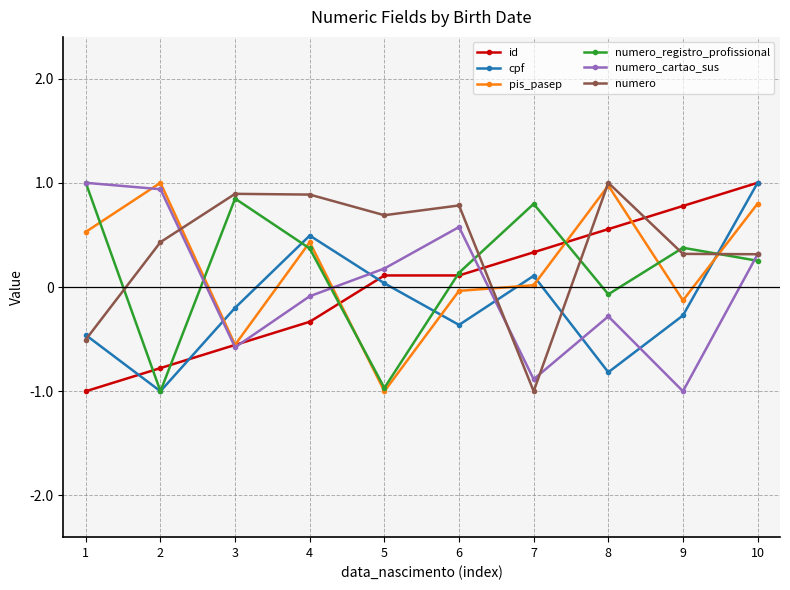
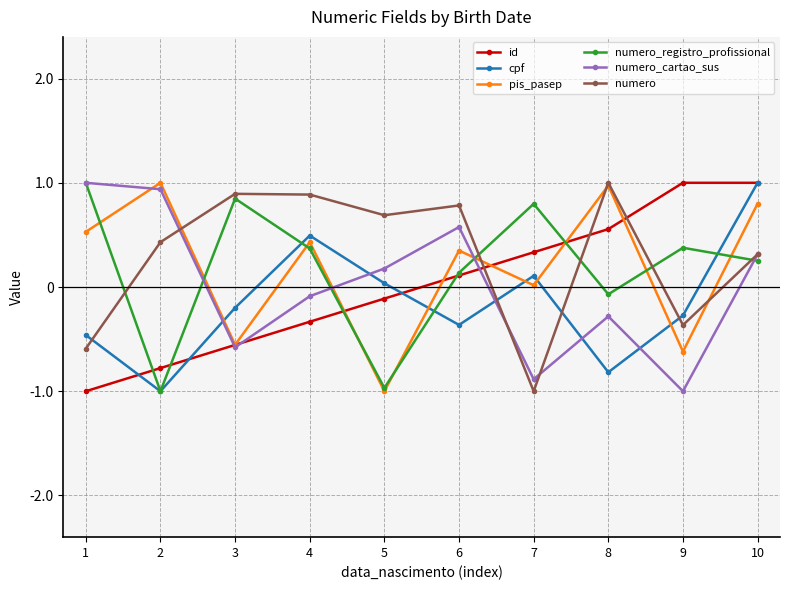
  {
    "id": {
      "1": -1.00,
      "2": -0.78,
      "4": -0.33,
-     "5": 0.11,
+     "5": -0.11,
      "6": 0.11,
      "7": 0.33,
      "8": 0.56,
-     "9": 0.78
+     "9": 1.00
    },
    "cpf": {
      "1": -0.46,
      "3": -0.20,
      "4": 0.49,
      "5": 0.04,
      "6": -0.36,
      "7": 0.11,
      "8": -0.82,
      "9": -0.27
    },
    "pis_pasep": {
      "1": 0.53,
      "2": 1.00,
      "4": 0.43,
      "5": -1.00,
-     "6": -0.04,
+     "6": 0.35,
      "7": 0.02,
      "8": 0.97,
-     "9": -0.13,
+     "9": -0.62,
      "10": 0.80
    },
    "numero_registro_profissional": {
      "3": 0.85,
      "4": 0.37,
      "5": -0.97,
      "6": 0.14,
      "7": 0.80,
      "8": -0.07,
      "9": 0.38,
      "10": 0.25
    },
    "numero_cartao_sus": {
      "2": 0.94,
      "4": -0.09,
      "5": 0.18,
      "6": 0.58,
      "7": -0.89,
      "8": -0.28,
      "9": -1.00
    },
    "numero": {
-     "1": -0.50,
+     "1": -0.59,
      "2": 0.43,
      "3": 0.89,
      "4": 0.89,
      "5": 0.69,
      "6": 0.78,
      "7": -1.00,
      "8": 1.00,
-     "9": 0.32
+     "9": -0.36
    }
  }
